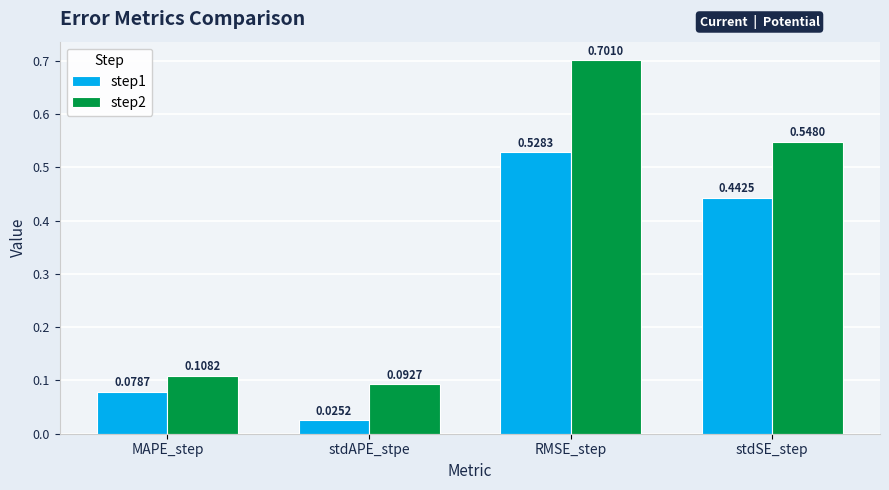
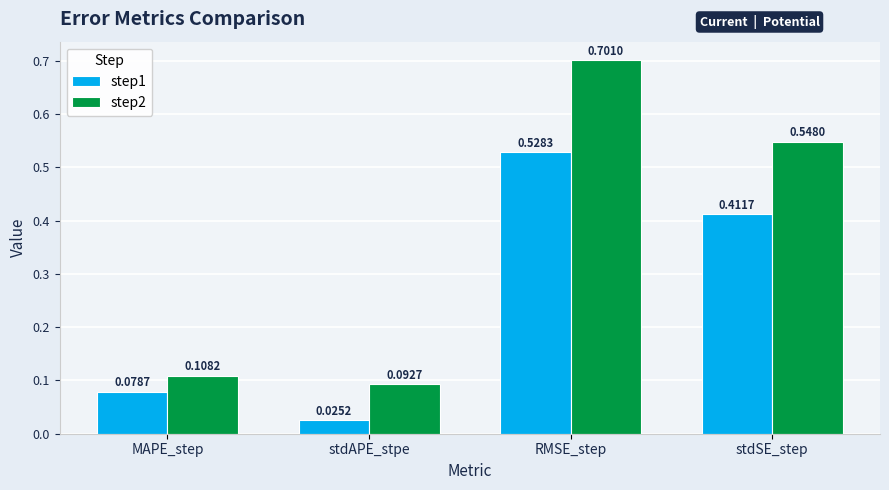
  {
    "step1": {
      "MAPE_step": 0.0787,
      "stdAPE_stpe": 0.0252,
      "RMSE_step": 0.5283,
-     "stdSE_step": 0.4425
+     "stdSE_step": 0.4117
    },
    "step2": {
      "MAPE_step": 0.1082,
      "stdAPE_stpe": 0.0927,
      "RMSE_step": 0.7010,
      "stdSE_step": 0.5480
    }
  }
